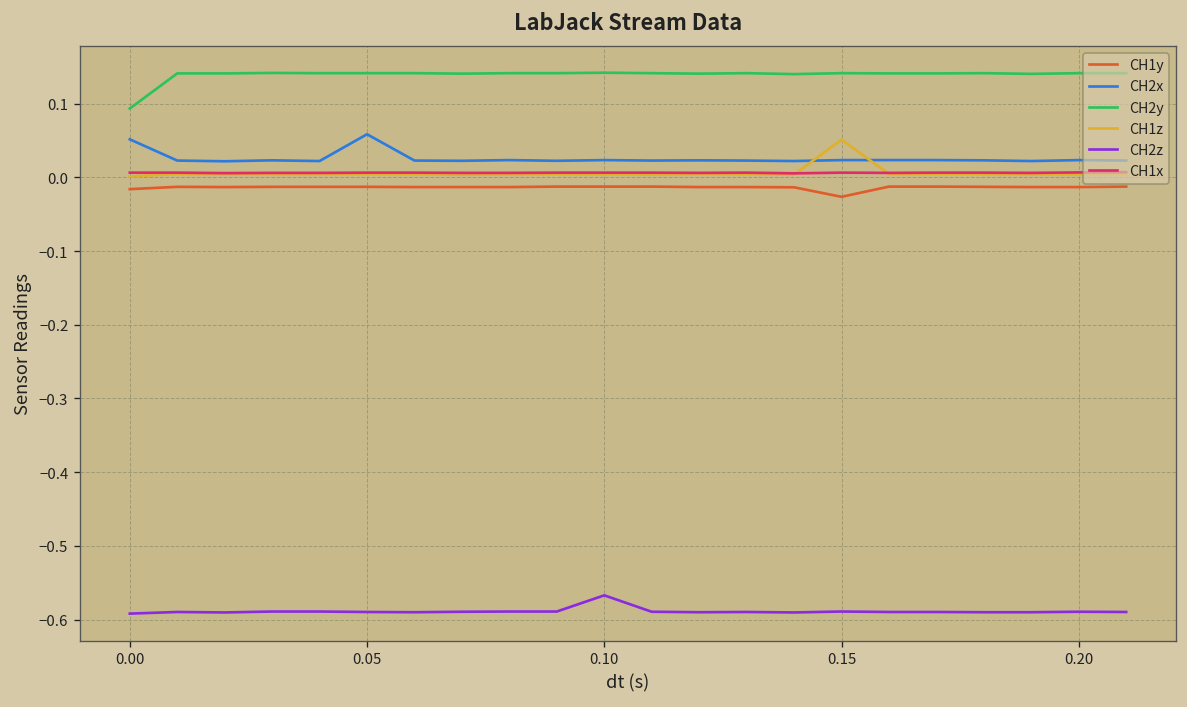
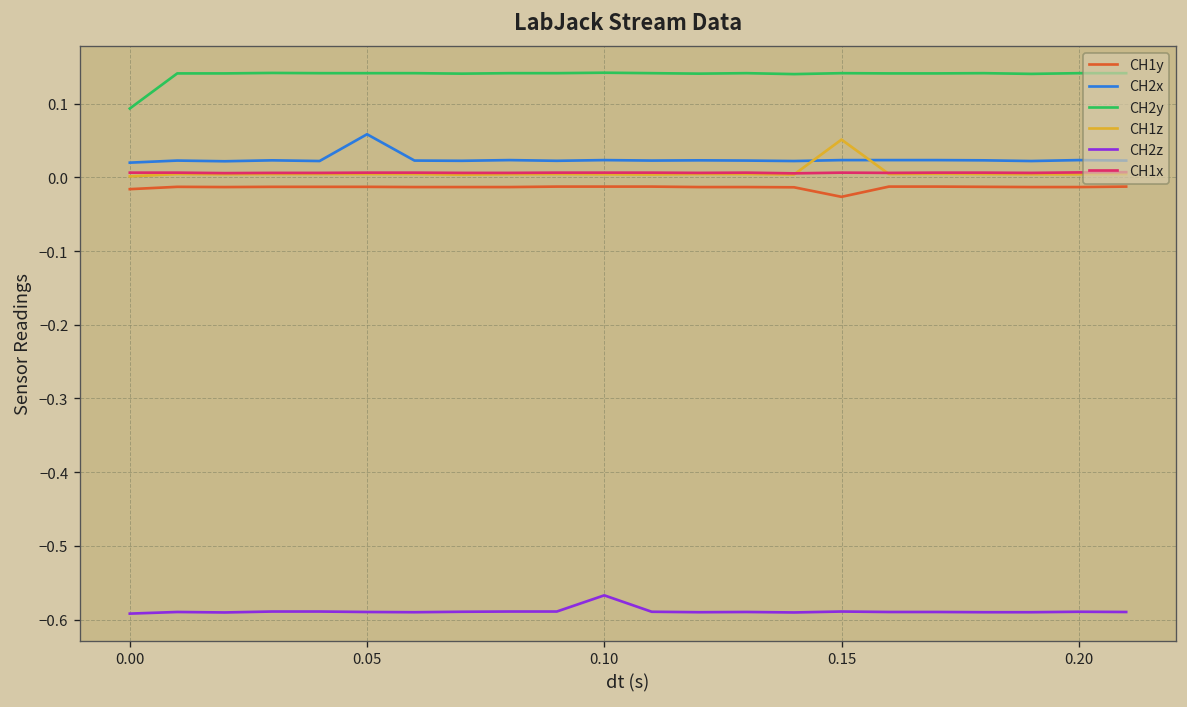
  {
    "CH1y": {
      "0.00": -0.02,
      "0.05": -0.01,
      "0.10": -0.01,
      "0.15": -0.03,
      "0.20": -0.01
    },
    "CH2x": {
-     "0.00": 0.05,
+     "0.00": 0.02,
      "0.05": 0.06,
      "0.10": 0.02,
      "0.15": 0.02,
      "0.20": 0.02
    },
    "CH2y": {
      "0.00": 0.09,
      "0.05": 0.14,
      "0.10": 0.14,
      "0.15": 0.14,
      "0.20": 0.14
    },
    "CH1z": {
      "0.00": 0.00,
      "0.15": 0.05
    },
    "CH2z": {
      "0.00": -0.59,
      "0.05": -0.59,
      "0.10": -0.57,
      "0.15": -0.59,
      "0.20": -0.59
    },
    "CH1x": {
      "0.00": 0.01,
      "0.15": 0.01
    }
  }
